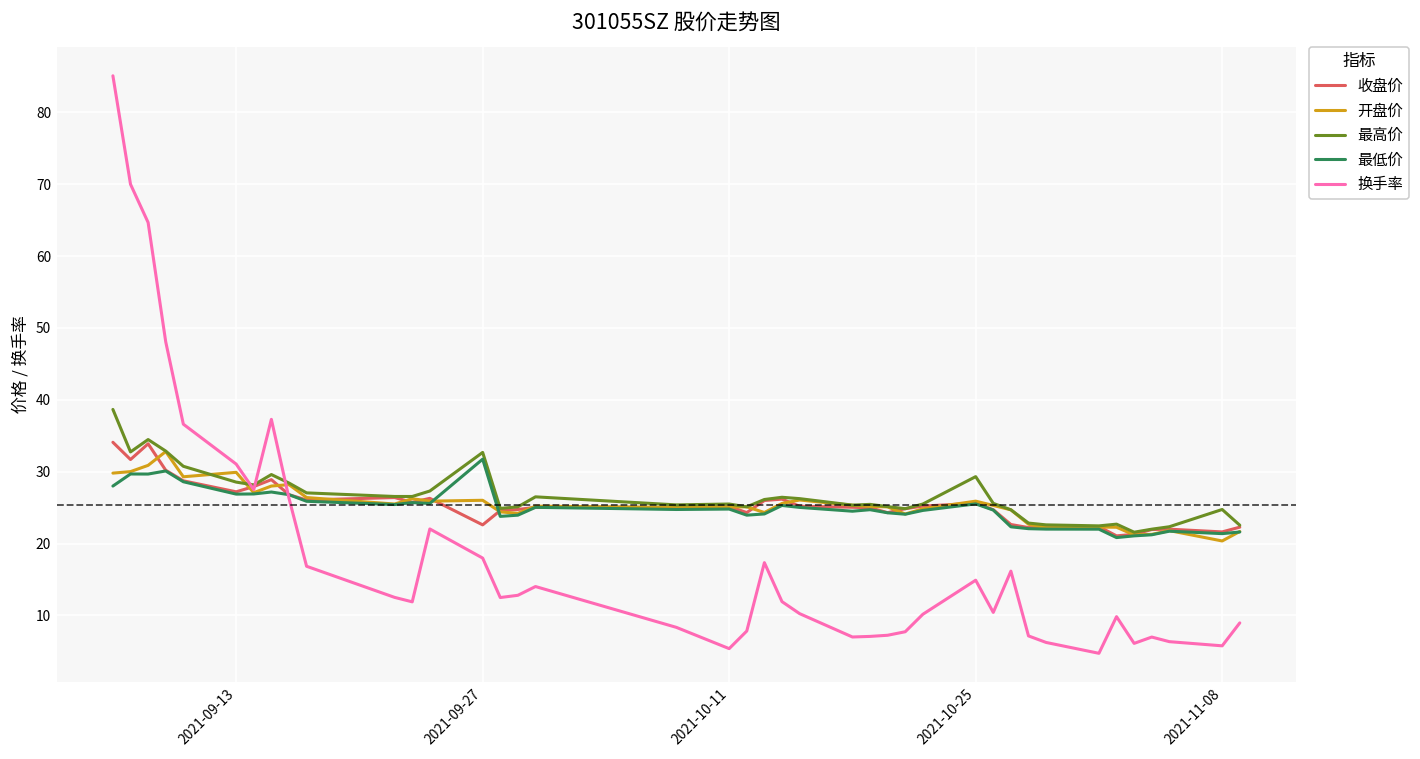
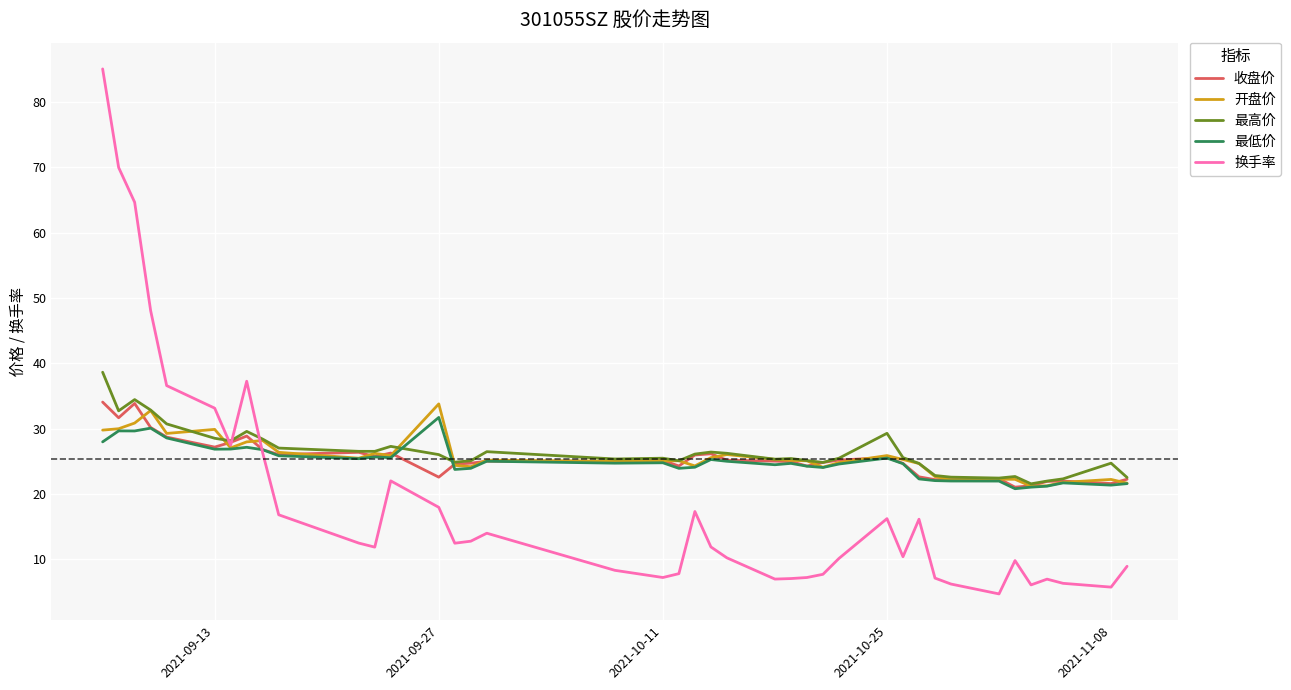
  {
    "收盘价": {
      "2021-09-27": 23
    },
    "开盘价": {
      "2021-09-13": 30,
-     "2021-09-27": 26,
-     "2021-11-08": 20
+     "2021-09-27": 34,
+     "2021-11-08": 22
    },
    "最高价": {
      "2021-09-13": 29,
-     "2021-09-27": 33,
+     "2021-09-27": 26,
      "2021-10-25": 29,
      "2021-11-08": 25
    },
    "最低价": {
      "2021-09-27": 32
    },
    "换手率": {
-     "2021-09-13": 31,
+     "2021-09-13": 33,
      "2021-09-27": 18,
-     "2021-10-11": 5,
-     "2021-10-25": 15,
+     "2021-10-11": 7,
+     "2021-10-25": 16,
      "2021-11-08": 6
    }
  }
